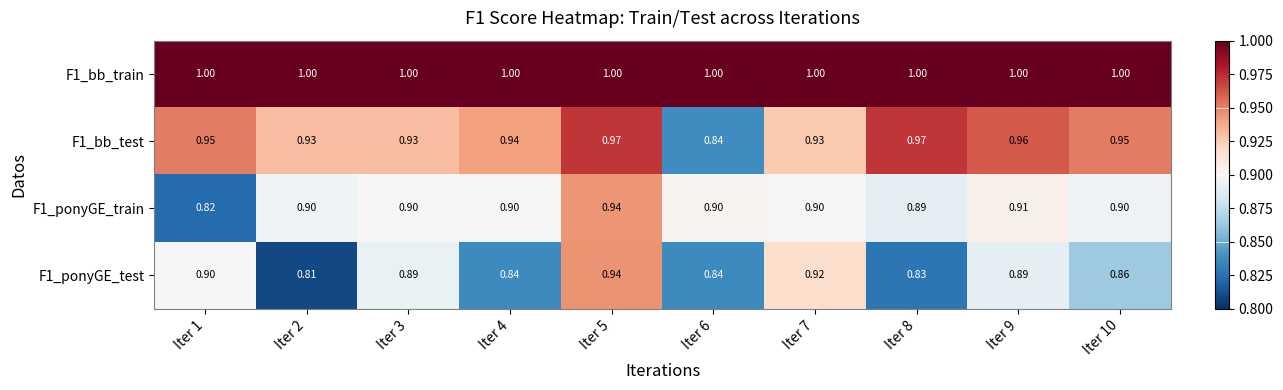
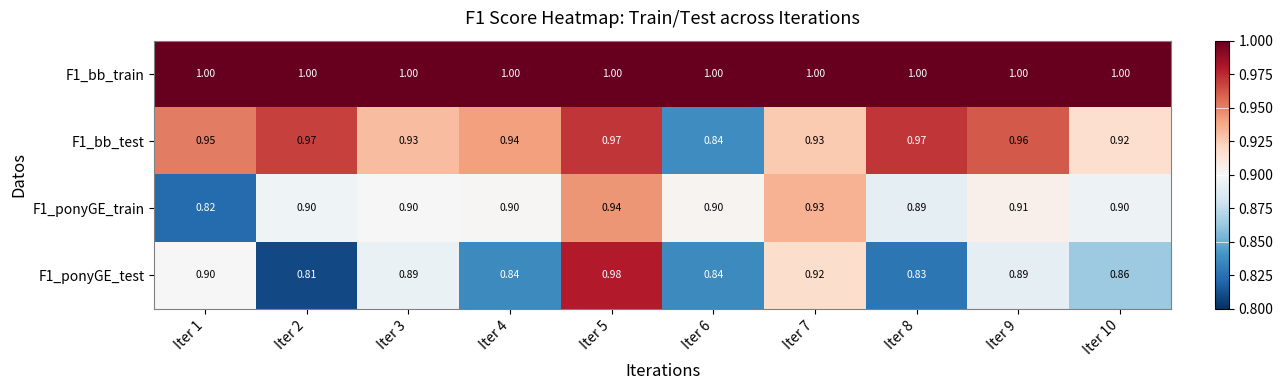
  {
    "F1_bb_train": {
      "Iter 1": 1.00,
      "Iter 2": 1.00,
      "Iter 3": 1.00,
      "Iter 4": 1.00,
      "Iter 5": 1.00,
      "Iter 6": 1.00,
      "Iter 7": 1.00,
      "Iter 8": 1.00,
      "Iter 9": 1.00,
      "Iter 10": 1.00
    },
    "F1_bb_test": {
      "Iter 1": 0.95,
-     "Iter 2": 0.93,
+     "Iter 2": 0.97,
      "Iter 3": 0.93,
      "Iter 4": 0.94,
      "Iter 5": 0.97,
      "Iter 6": 0.84,
      "Iter 7": 0.93,
      "Iter 8": 0.97,
      "Iter 9": 0.96,
-     "Iter 10": 0.95
+     "Iter 10": 0.92
    },
    "F1_ponyGE_train": {
      "Iter 1": 0.82,
      "Iter 2": 0.90,
      "Iter 3": 0.90,
      "Iter 4": 0.90,
      "Iter 5": 0.94,
      "Iter 6": 0.90,
-     "Iter 7": 0.90,
+     "Iter 7": 0.93,
      "Iter 8": 0.89,
      "Iter 9": 0.91,
      "Iter 10": 0.90
    },
    "F1_ponyGE_test": {
      "Iter 1": 0.90,
      "Iter 2": 0.81,
      "Iter 3": 0.89,
      "Iter 4": 0.84,
-     "Iter 5": 0.94,
+     "Iter 5": 0.98,
      "Iter 6": 0.84,
      "Iter 7": 0.92,
      "Iter 8": 0.83,
      "Iter 9": 0.89,
      "Iter 10": 0.86
    }
  }
